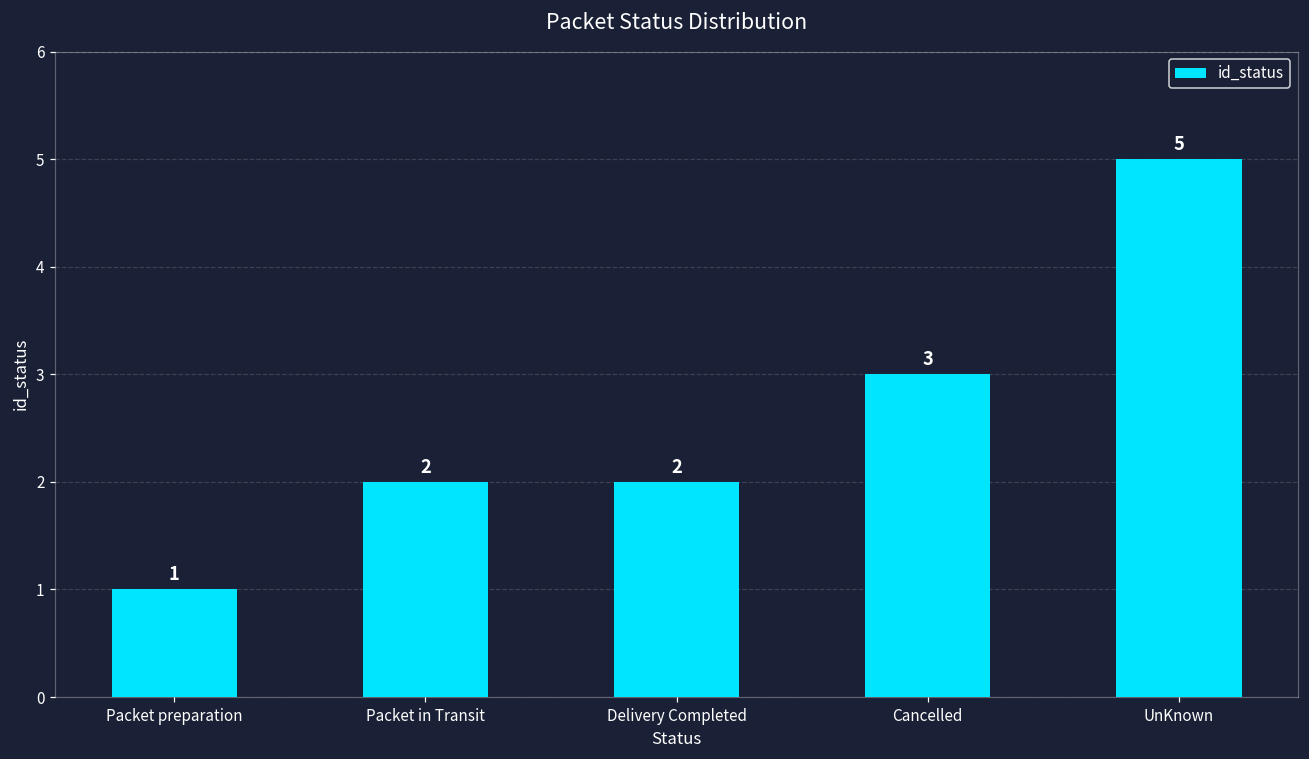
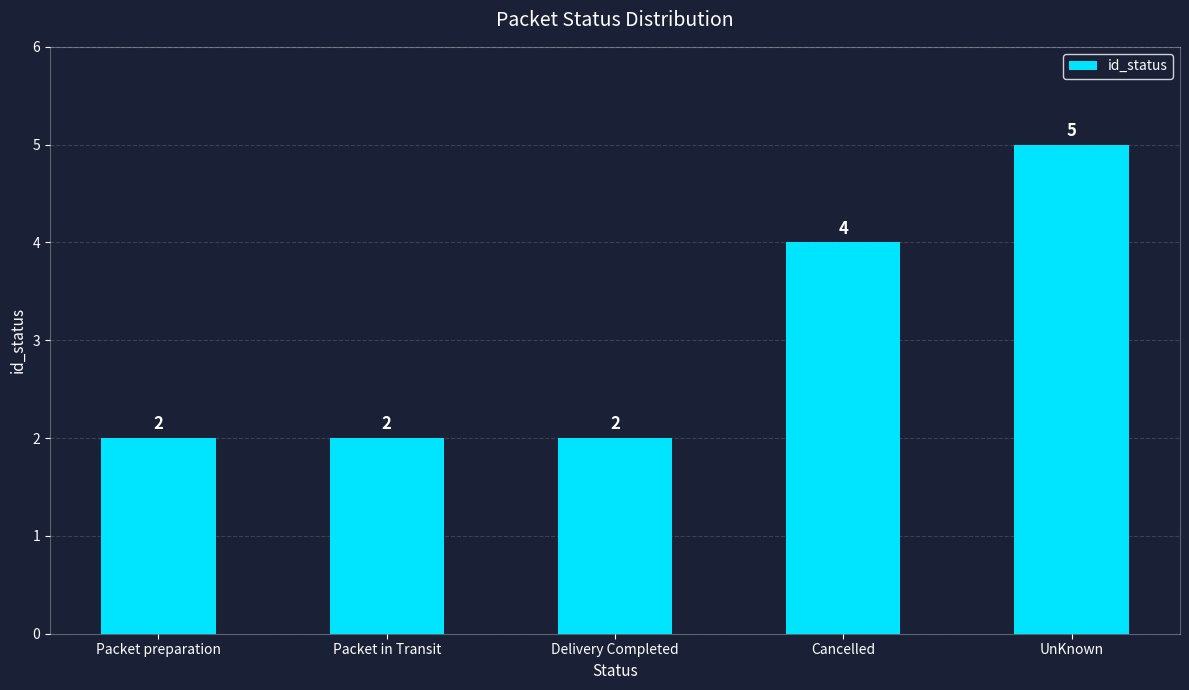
  {
-   "Packet preparation": 1,
+   "Packet preparation": 2,
    "Packet in Transit": 2,
    "Delivery Completed": 2,
-   "Cancelled": 3,
+   "Cancelled": 4,
    "UnKnown": 5
  }
